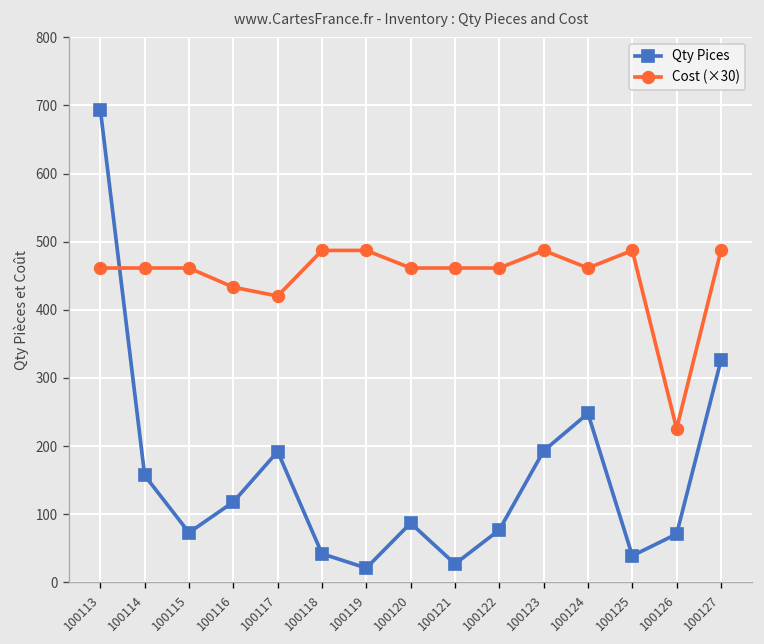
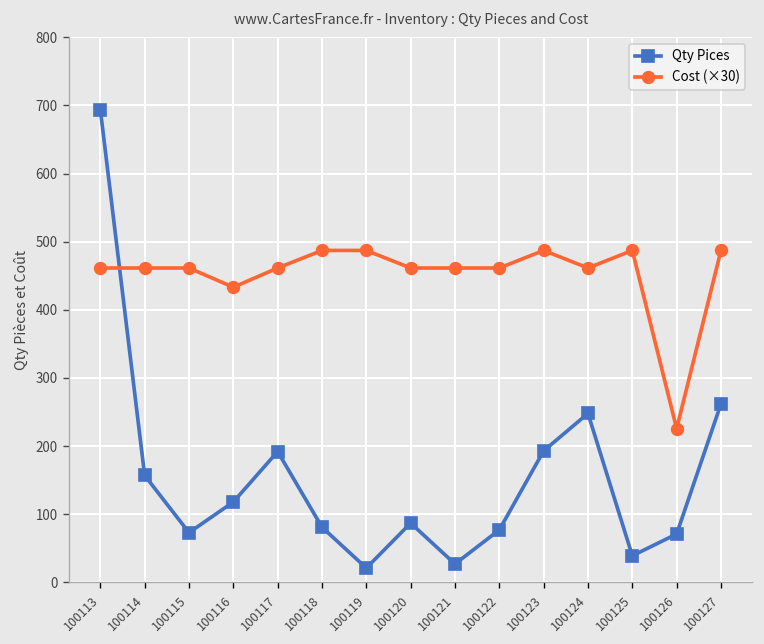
  {
    "Qty Pices": {
      "100113": 690,
      "100114": 160,
      "100115": 70,
      "100116": 120,
      "100117": 190,
-     "100118": 40,
+     "100118": 80,
      "100119": 20,
      "100120": 90,
      "100121": 30,
      "100122": 80,
      "100123": 190,
      "100124": 250,
      "100125": 40,
      "100126": 70,
-     "100127": 330
+     "100127": 260
    },
    "Cost (×30)": {
      "100113": 460,
      "100114": 460,
      "100115": 460,
      "100116": 430,
-     "100117": 420,
+     "100117": 460,
      "100118": 490,
      "100119": 490,
      "100120": 460,
      "100121": 460,
      "100122": 460,
      "100123": 490,
      "100124": 460,
      "100125": 490,
      "100126": 230,
      "100127": 490
    }
  }
